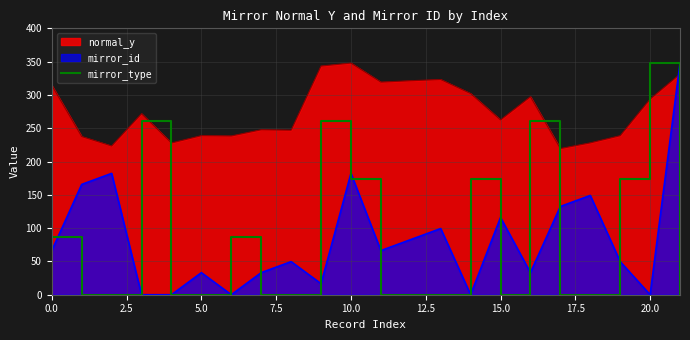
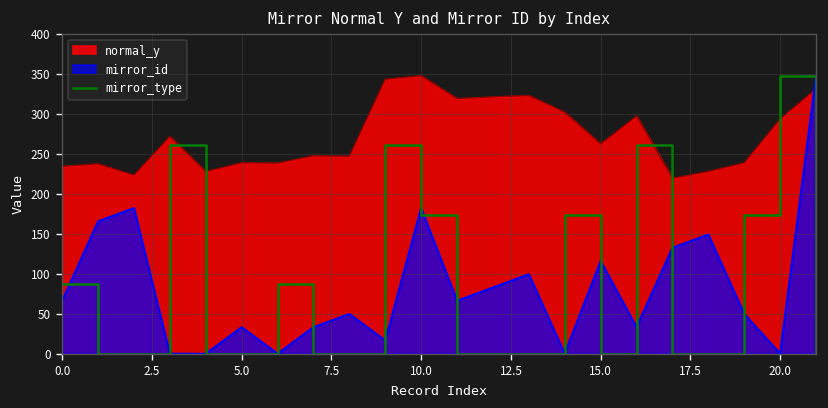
  {
    "normal_y": {
-     "0.0": 310,
+     "0.0": 230,
      "5.0": 240,
      "10.0": 350,
      "15.0": 260,
      "20.0": 290
    },
    "mirror_id": {
      "0.0": 70,
      "5.0": 30,
      "10.0": 180,
      "15.0": 120,
      "20.0": 0
    },
    "mirror_type": {
      "0.0": 90,
      "5.0": 0,
      "10.0": 170,
      "15.0": 0,
      "20.0": 350
    }
  }
